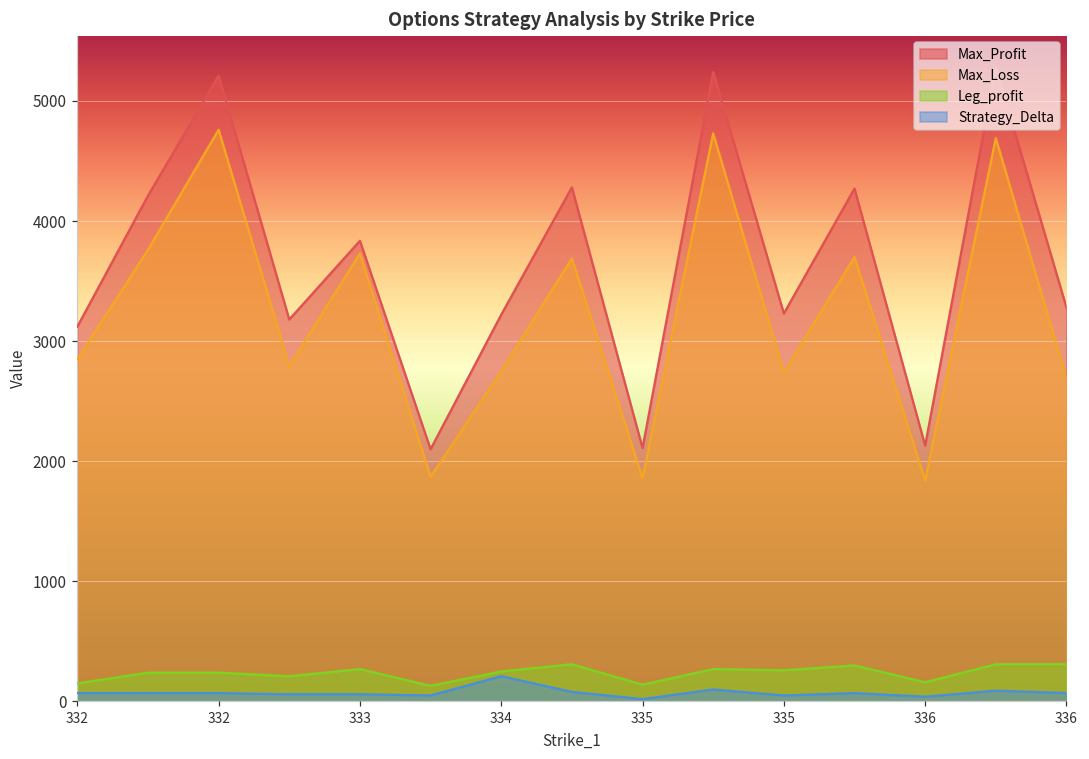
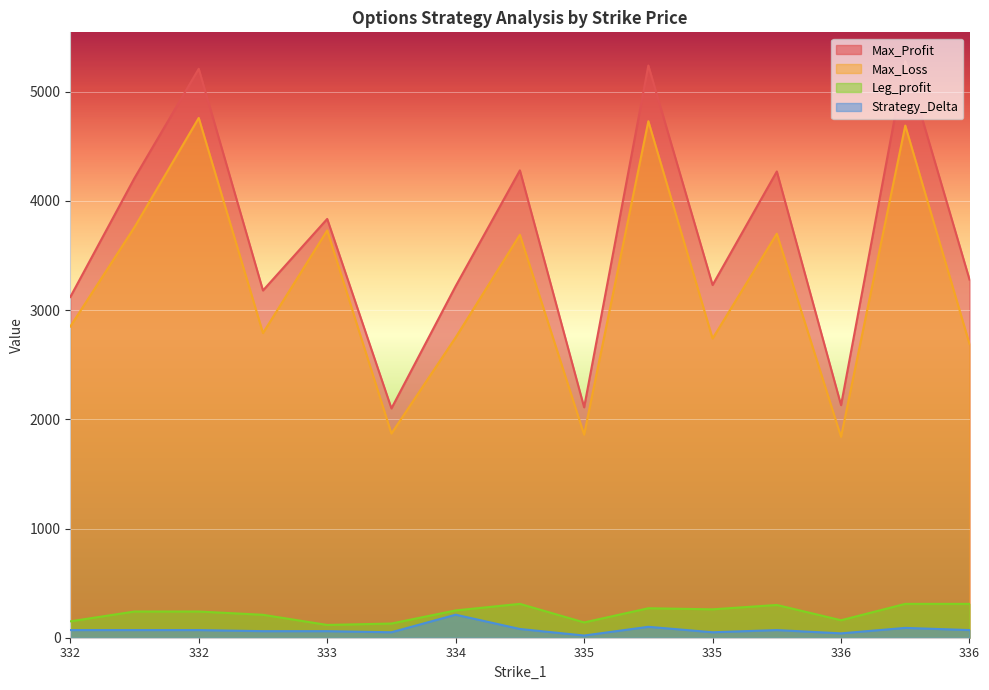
  {
    "Max_Profit": {
      "333": 3840,
      "334": 3220
    },
    "Max_Loss": {
      "333": 3730,
      "334": 2750
    },
    "Leg_profit": {
-     "333": 270,
+     "333": 120,
      "334": 250
    },
    "Strategy_Delta": {
      "333": 60,
      "334": 210
    }
  }
